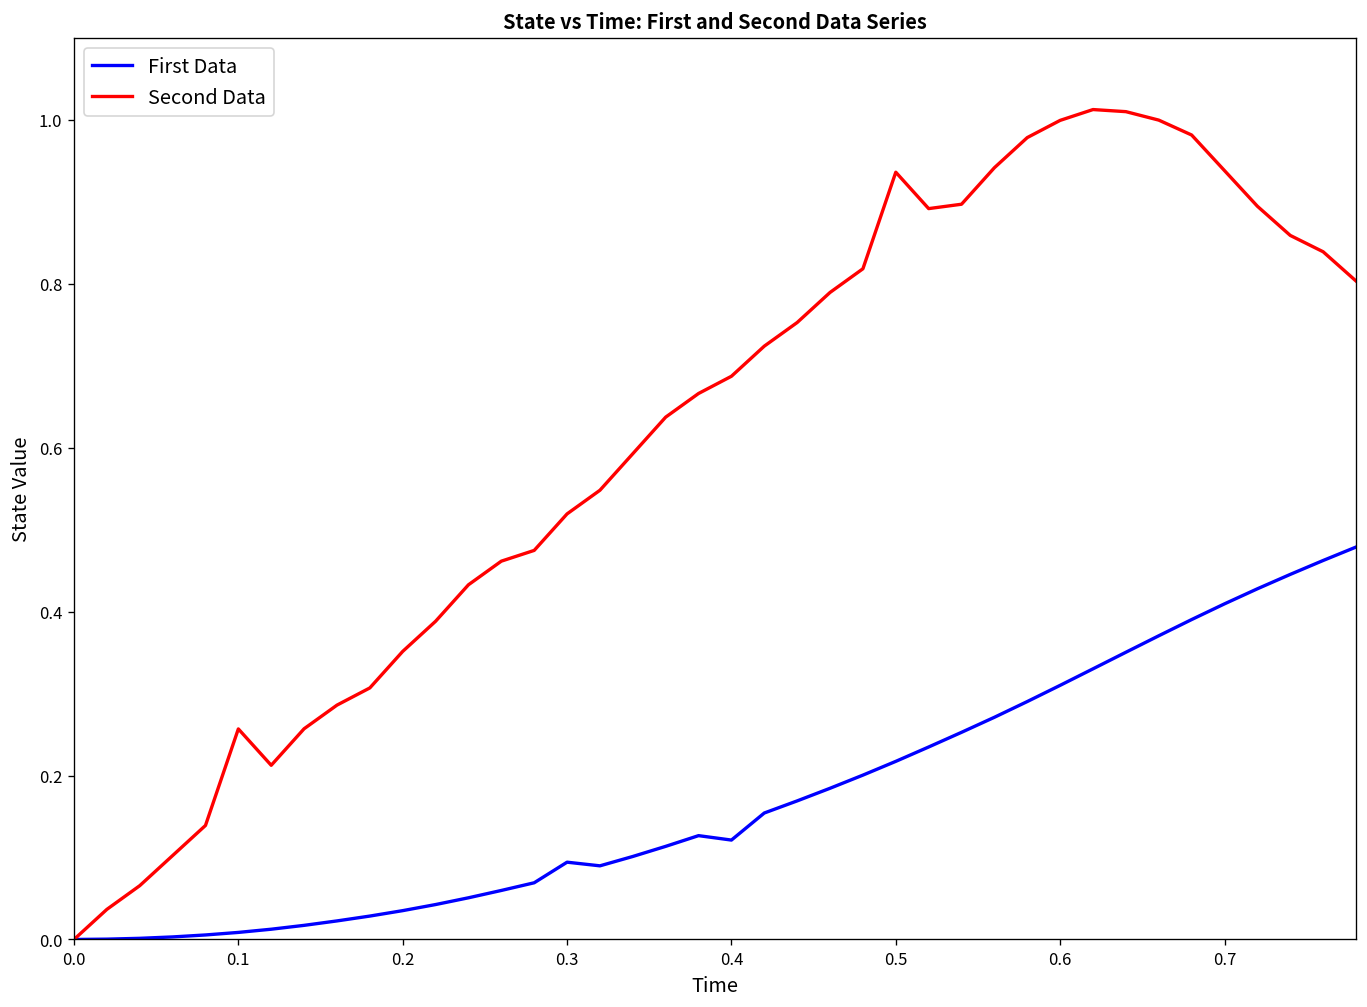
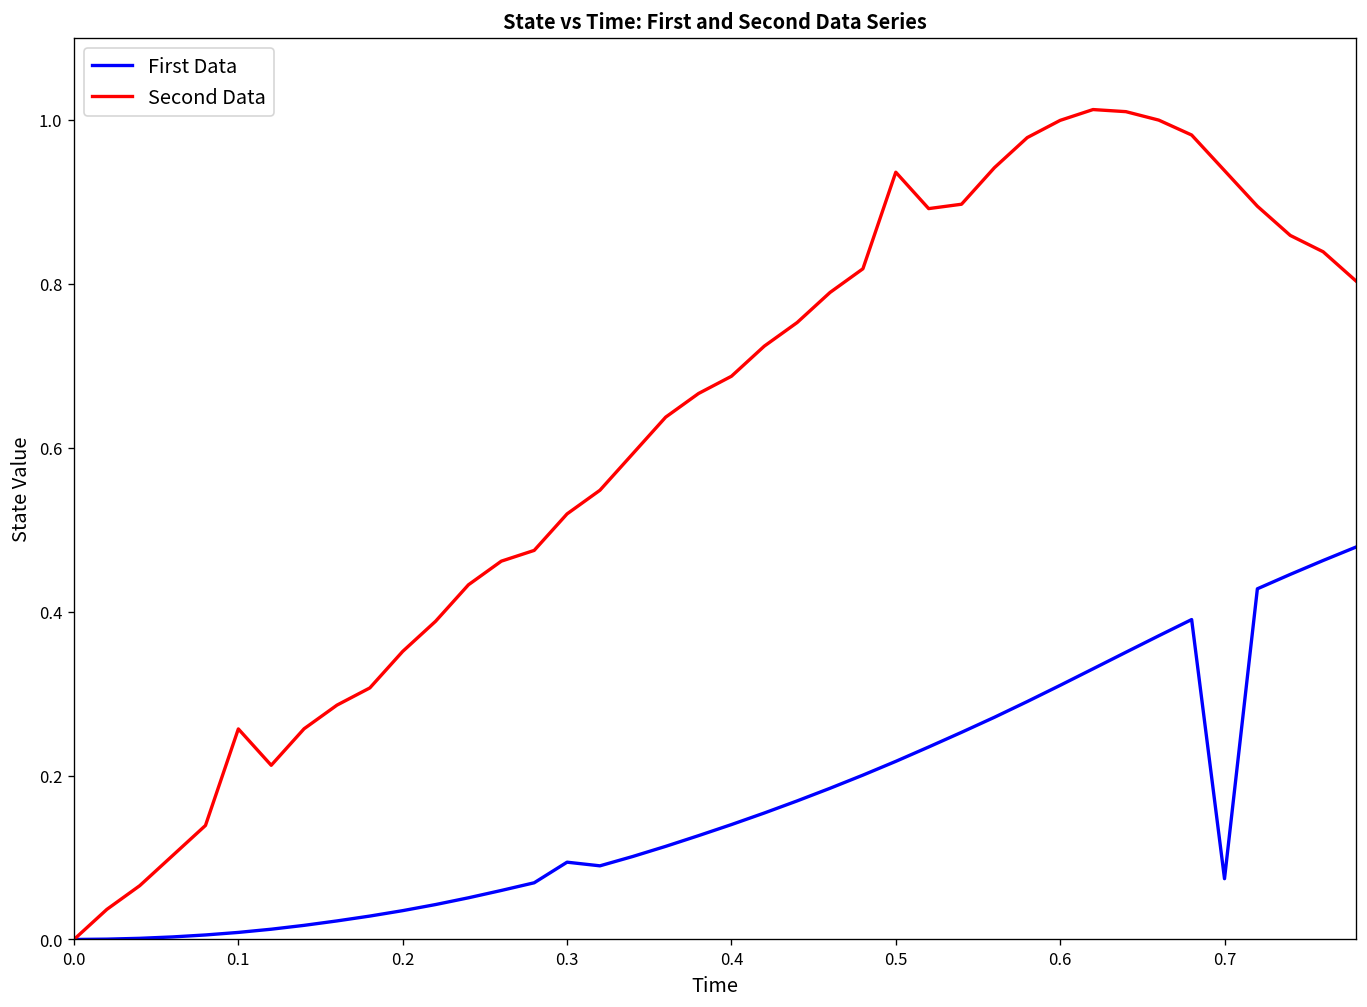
  {
    "First Data": {
      "0.1": 0.01,
      "0.2": 0.04,
      "0.3": 0.09,
-     "0.4": 0.12,
+     "0.4": 0.14,
      "0.5": 0.22,
      "0.6": 0.31,
-     "0.7": 0.41
+     "0.7": 0.07
    },
    "Second Data": {
      "0.1": 0.26,
      "0.2": 0.35,
      "0.3": 0.52,
      "0.4": 0.69,
      "0.5": 0.94,
      "0.6": 1.00,
      "0.7": 0.94
    }
  }
